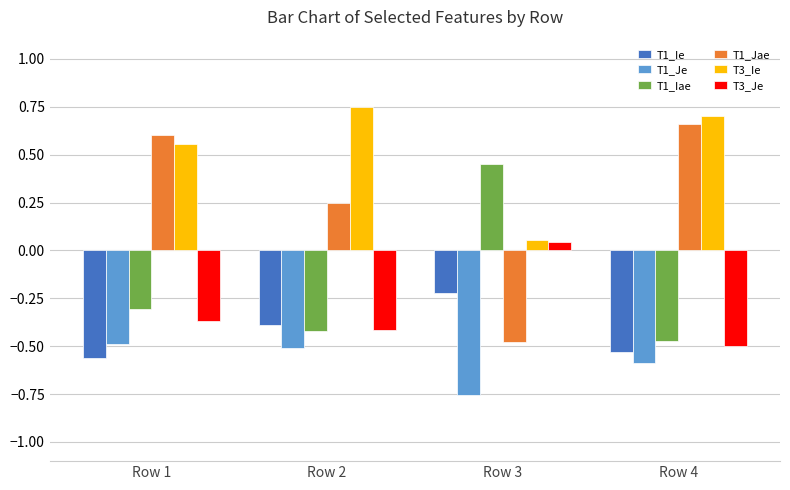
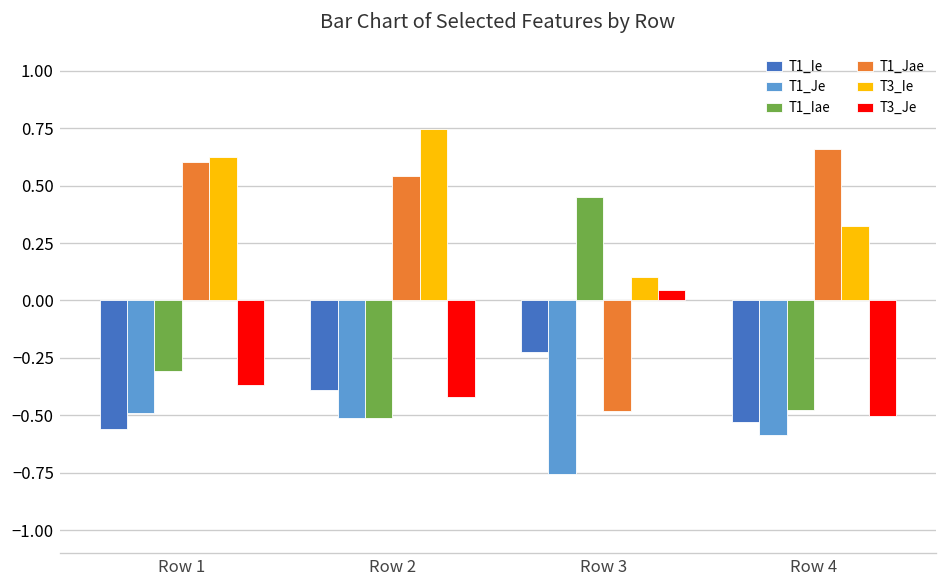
  {
    "T1_Iae": {
      "Row 1": -0.31,
-     "Row 2": -0.42,
+     "Row 2": -0.51,
      "Row 3": 0.45,
      "Row 4": -0.47
    },
    "T1_Jae": {
      "Row 1": 0.60,
-     "Row 2": 0.25,
+     "Row 2": 0.54,
      "Row 3": -0.48,
      "Row 4": 0.66
    },
    "T3_Ie": {
-     "Row 1": 0.56,
+     "Row 1": 0.62,
      "Row 2": 0.75,
-     "Row 3": 0.05,
-     "Row 4": 0.70
+     "Row 3": 0.10,
+     "Row 4": 0.33
    },
    "T3_Je": {
      "Row 1": -0.37,
      "Row 2": -0.42,
      "Row 3": 0.05,
      "Row 4": -0.50
    }
  }
